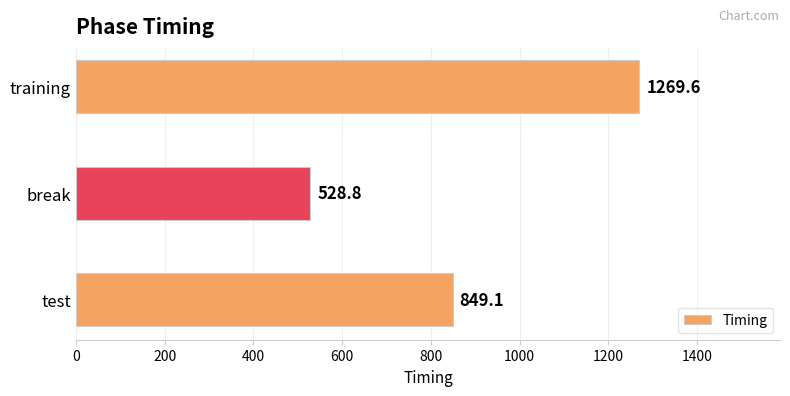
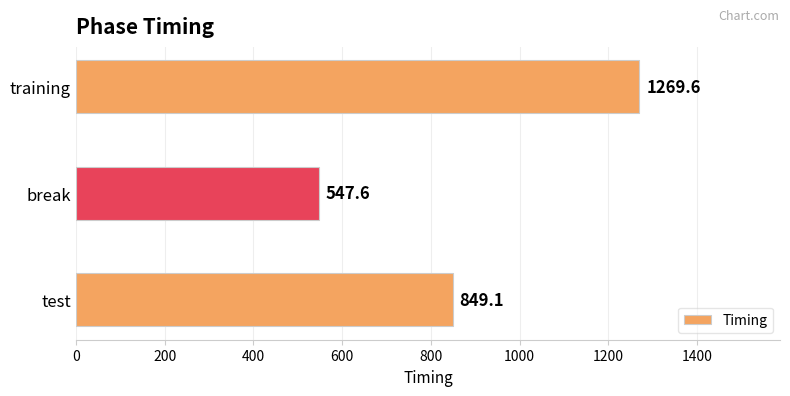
  {
    "training": 1269.6,
-   "break": 528.8,
+   "break": 547.6,
    "test": 849.1
  }
